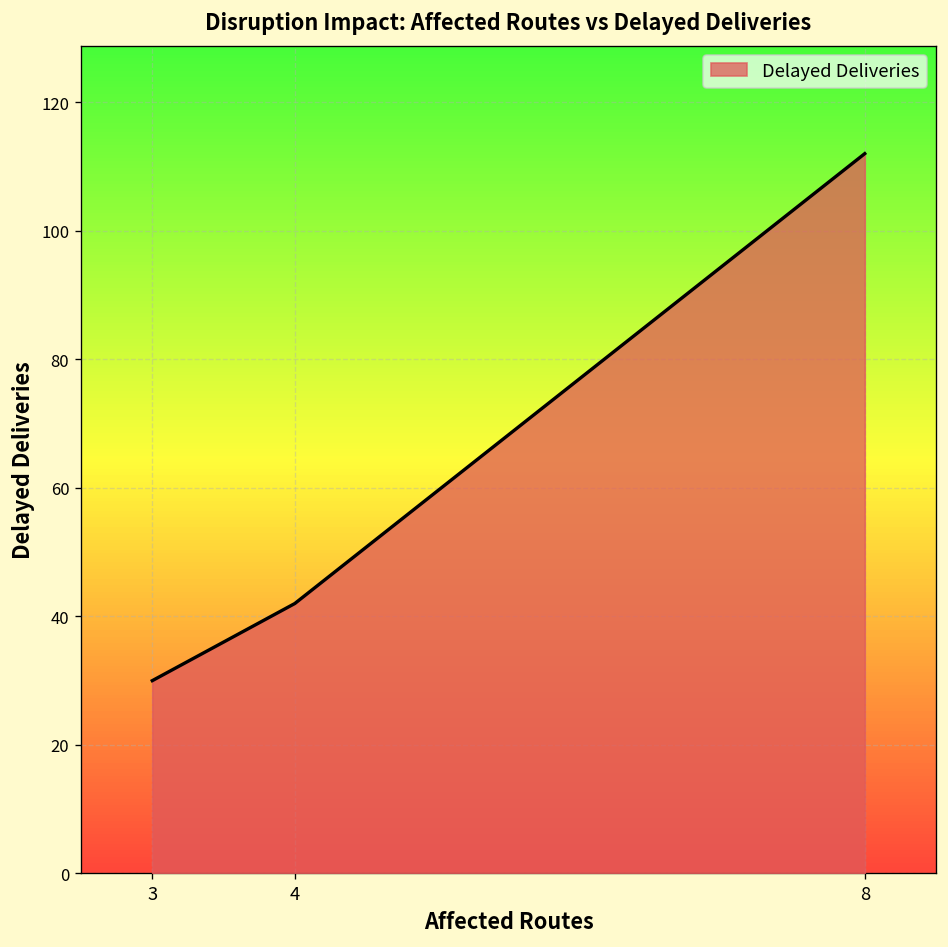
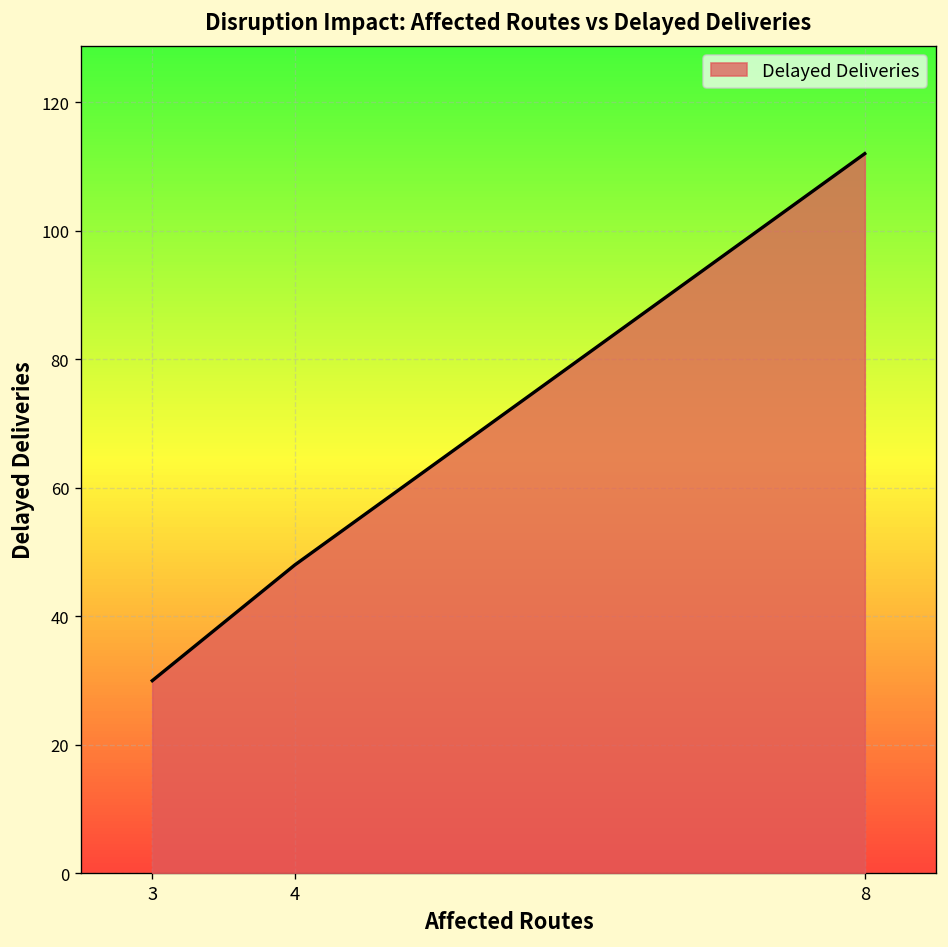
  {
    "3": 30,
-   "4": 42,
+   "4": 48,
    "8": 112
  }
